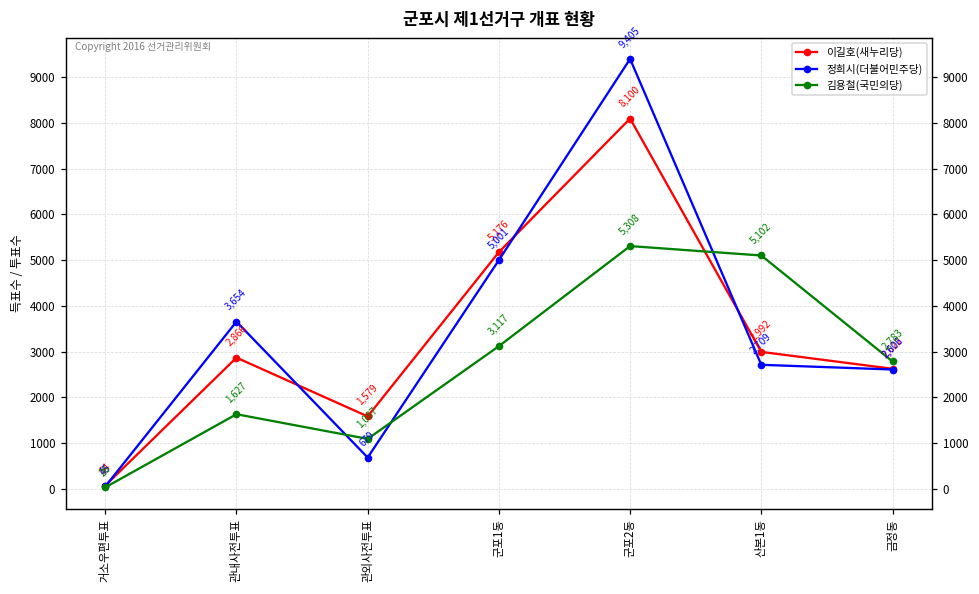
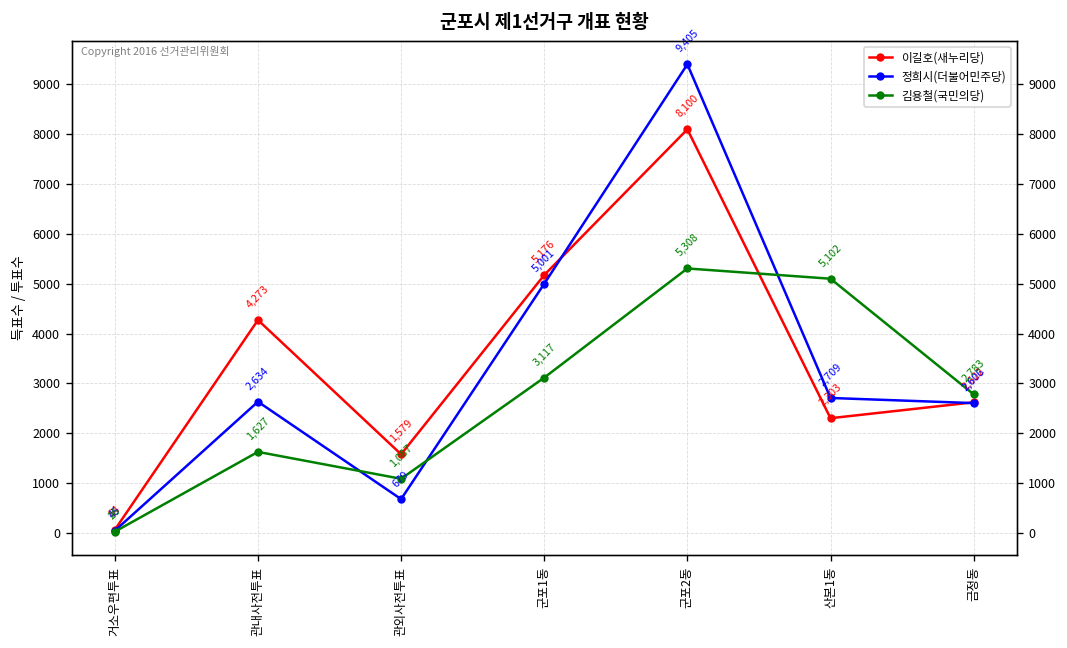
  {
    "이길호(새누리당)": {
-     "관내사전투표": "2,866",
+     "관내사전투표": "4,273",
      "관외사전투표": "1,579",
      "군포2동": "8,100",
-     "산본1동": "2,992"
+     "산본1동": "2,303"
    },
    "정희시(더불어민주당)": {
-     "관내사전투표": "3,654",
+     "관내사전투표": "2,634",
      "군포2동": "9,405"
    },
    "김용철(국민의당)": {
      "관내사전투표": "1,627",
      "군포1동": "3,117",
      "군포2동": "5,308",
      "산본1동": "5,102"
    }
  }
